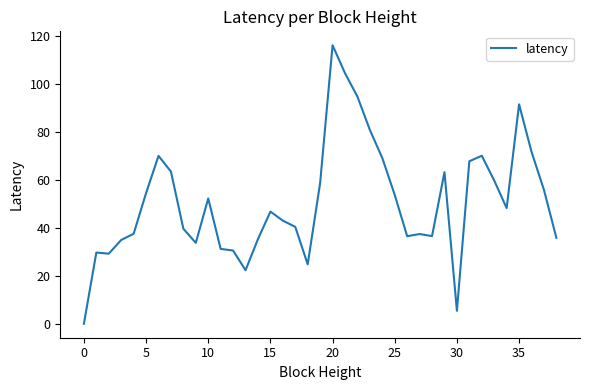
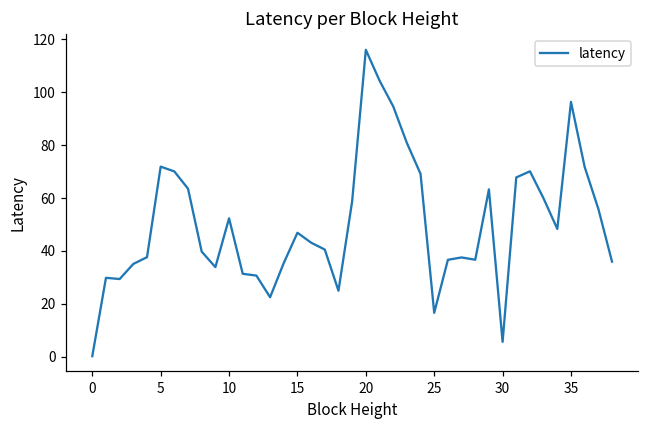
  {
    "0": 0,
-   "5": 55,
+   "5": 72,
    "10": 52,
    "15": 47,
    "20": 116,
-   "25": 54,
+   "25": 17,
    "30": 6,
-   "35": 91
+   "35": 96
  }
